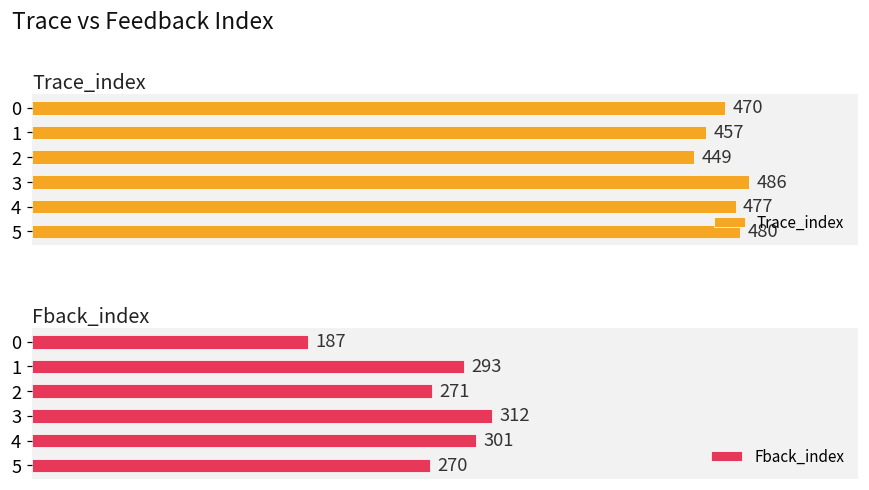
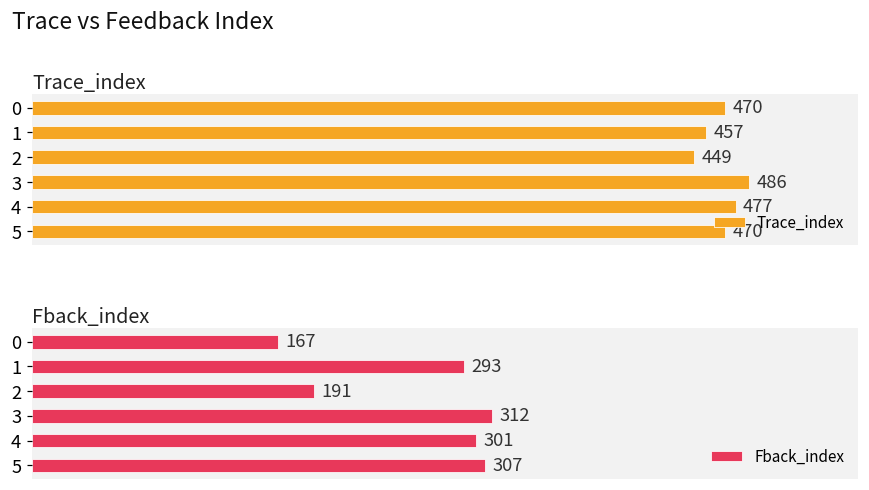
  {
    "Trace_index": {
      "0": 470,
      "1": 457,
      "2": 449,
      "3": 486,
      "4": 477,
-     "5": 480
+     "5": 470
    },
    "Fback_index": {
-     "0": 187,
+     "0": 167,
      "1": 293,
-     "2": 271,
+     "2": 191,
      "3": 312,
      "4": 301,
-     "5": 270
+     "5": 307
    }
  }
